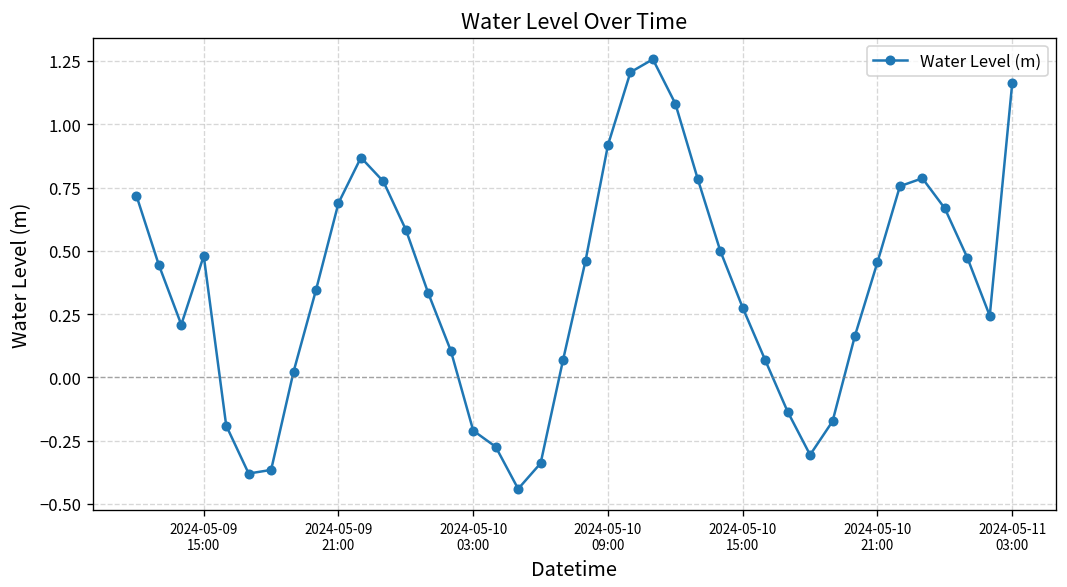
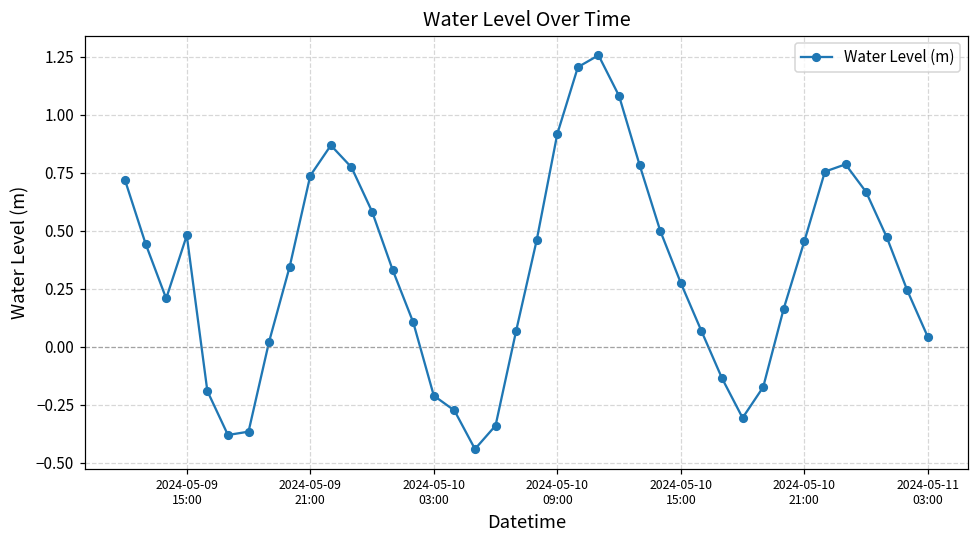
  {
    "2024-05-09 15:00": 0.48,
-   "2024-05-09 21:00": 0.69,
+   "2024-05-09 21:00": 0.74,
    "2024-05-10 03:00": -0.21,
    "2024-05-10 09:00": 0.92,
    "2024-05-10 15:00": 0.27,
    "2024-05-10 21:00": 0.45,
-   "2024-05-11 03:00": 1.16
+   "2024-05-11 03:00": 0.04
  }
